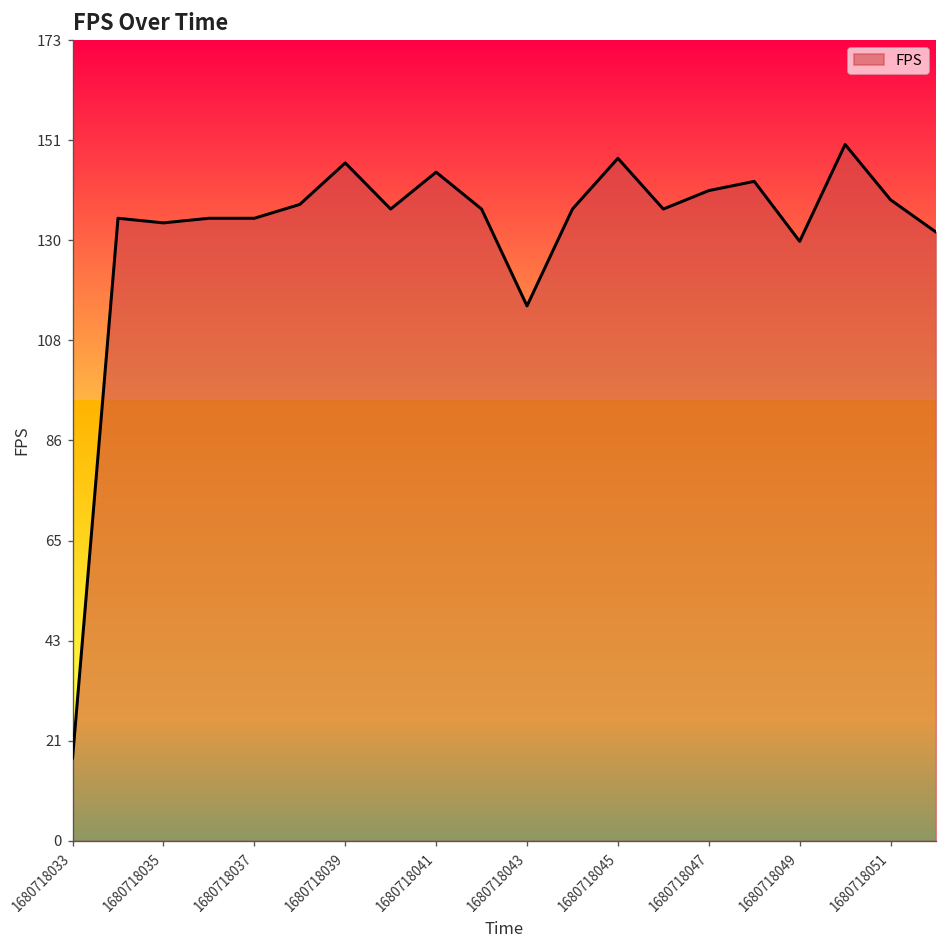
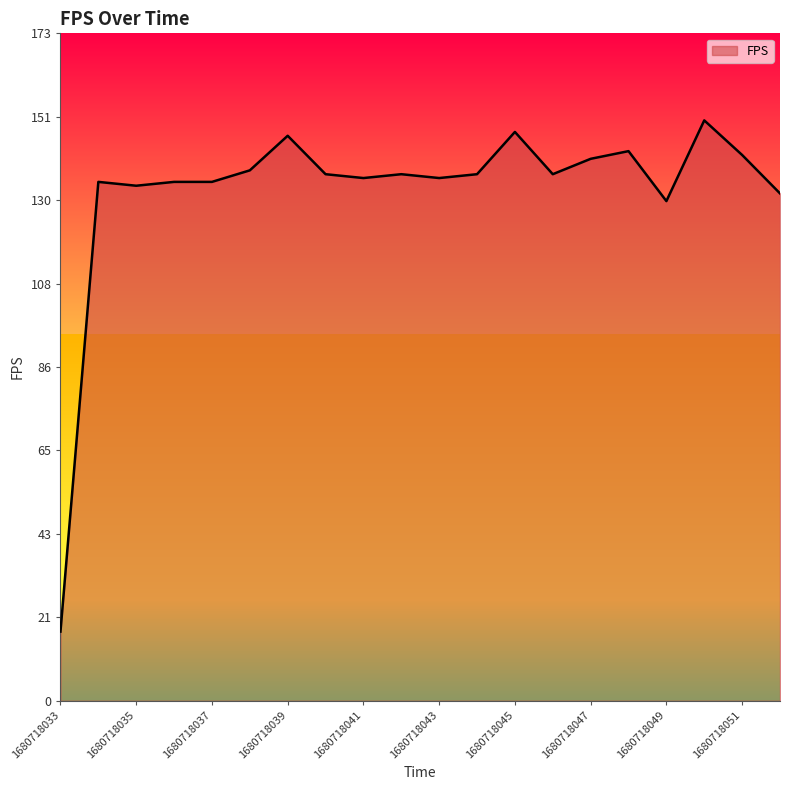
  {
    "1680718033": 18,
    "1680718035": 134,
    "1680718037": 135,
    "1680718039": 147,
-   "1680718041": 145,
-   "1680718043": 116,
+   "1680718041": 136,
+   "1680718043": 136,
    "1680718045": 148,
    "1680718047": 141,
    "1680718049": 130,
-   "1680718051": 139
+   "1680718051": 142
  }
